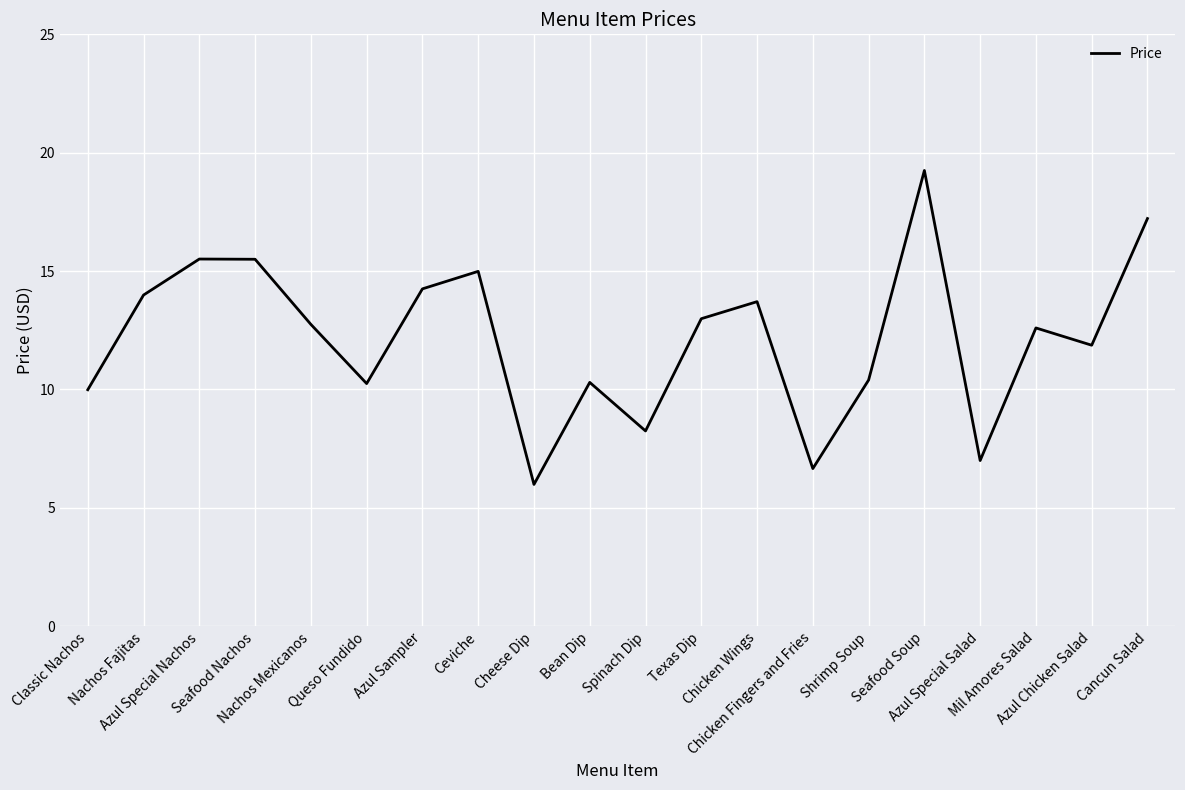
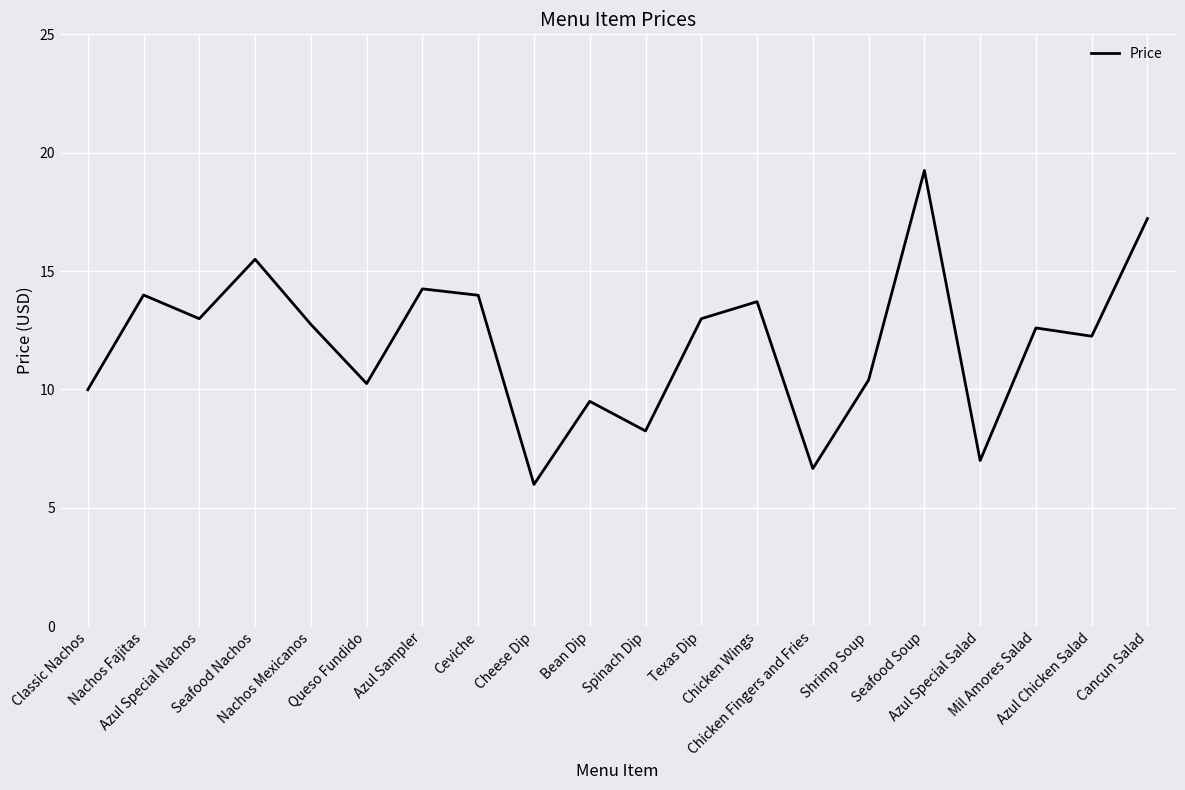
  {
    "Classic Nachos": 10.0,
    "Nachos Fajitas": 14.0,
-   "Azul Special Nachos": 15.5,
+   "Azul Special Nachos": 13.0,
    "Seafood Nachos": 15.5,
    "Nachos Mexicanos": 12.8,
    "Queso Fundido": 10.3,
    "Azul Sampler": 14.3,
-   "Ceviche": 15.0,
+   "Ceviche": 14.0,
    "Cheese Dip": 6.0,
-   "Bean Dip": 10.3,
+   "Bean Dip": 9.5,
    "Spinach Dip": 8.3,
    "Texas Dip": 13.0,
    "Chicken Wings": 13.7,
    "Chicken Fingers and Fries": 6.7,
    "Shrimp Soup": 10.4,
    "Seafood Soup": 19.3,
    "Azul Special Salad": 7.0,
    "Mil Amores Salad": 12.6,
-   "Azul Chicken Salad": 11.9,
+   "Azul Chicken Salad": 12.3,
    "Cancun Salad": 17.2
  }
